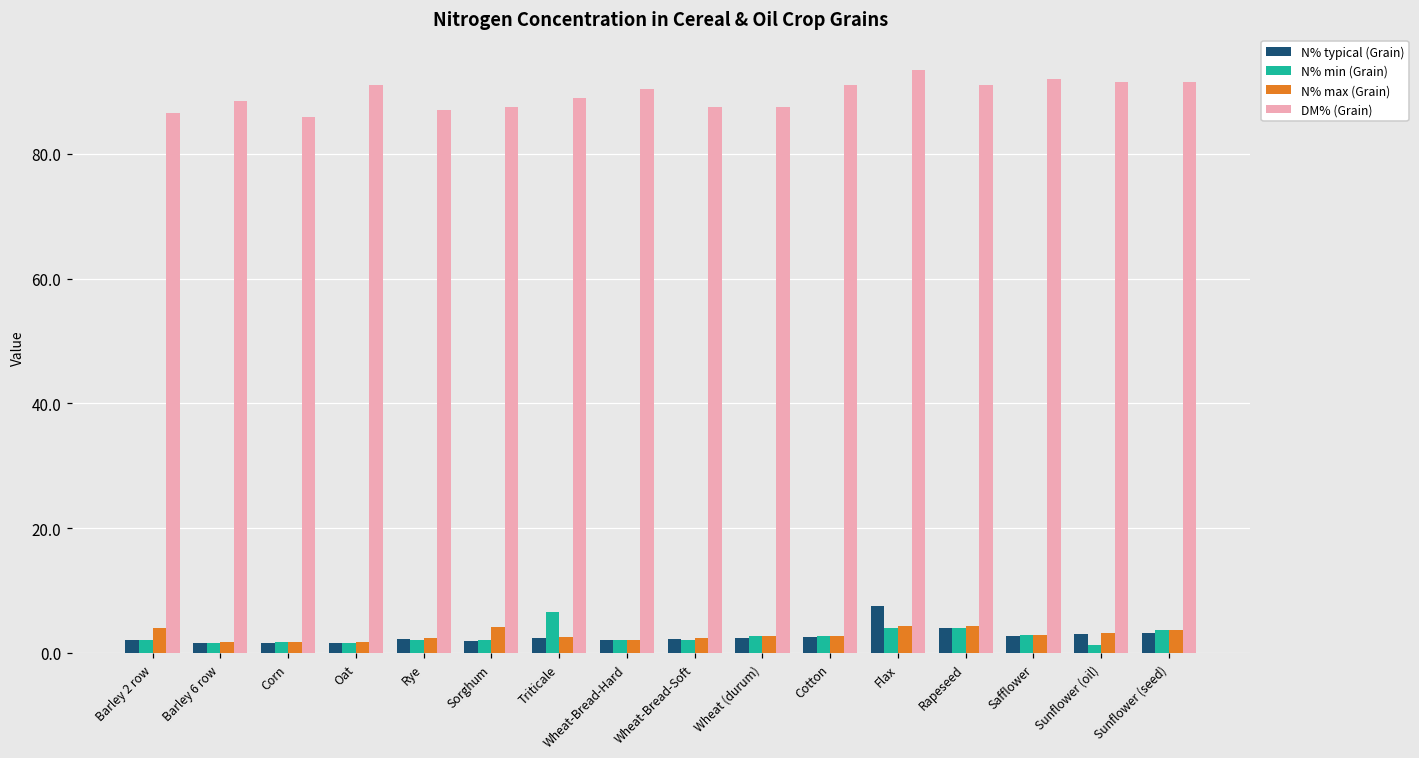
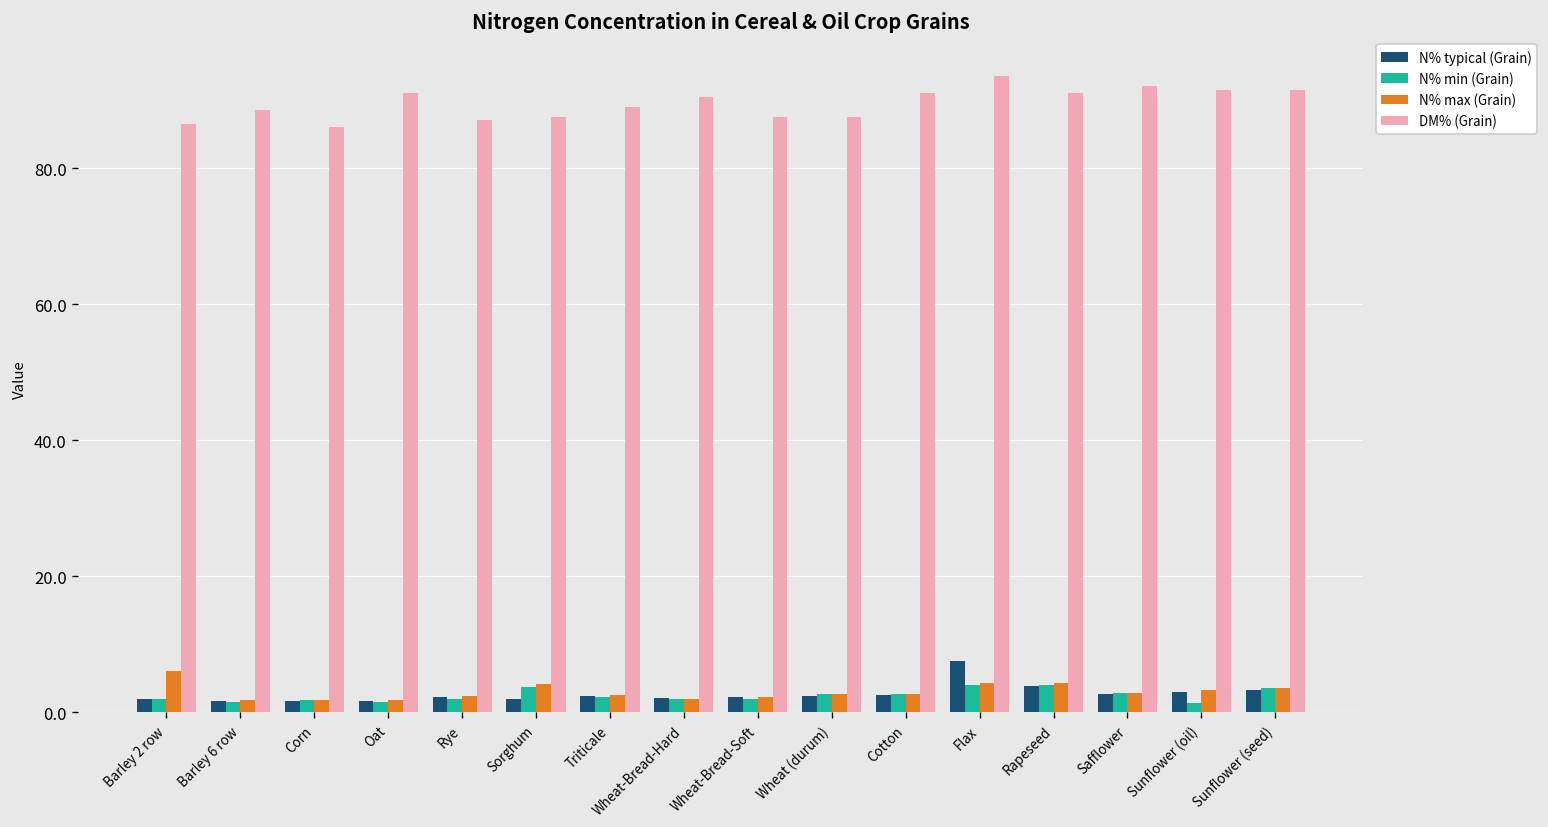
  {
    "N% typical (Grain)": {
      "Barley 2 row": 2,
      "Barley 6 row": 2,
      "Corn": 2,
      "Oat": 2,
      "Rye": 2,
      "Sorghum": 2,
      "Triticale": 2,
      "Wheat-Bread-Hard": 2,
      "Wheat-Bread-Soft": 2,
      "Wheat (durum)": 2,
      "Cotton": 3,
      "Flax": 8,
      "Rapeseed": 4,
      "Safflower": 3,
      "Sunflower (oil)": 3,
      "Sunflower (seed)": 3
    },
    "N% min (Grain)": {
      "Barley 2 row": 2,
      "Barley 6 row": 2,
      "Corn": 2,
      "Oat": 2,
      "Rye": 2,
-     "Sorghum": 2,
-     "Triticale": 7,
+     "Sorghum": 4,
+     "Triticale": 2,
      "Wheat-Bread-Hard": 2,
      "Wheat-Bread-Soft": 2,
      "Wheat (durum)": 3,
      "Cotton": 3,
      "Flax": 4,
      "Rapeseed": 4,
      "Safflower": 3,
      "Sunflower (oil)": 1,
      "Sunflower (seed)": 4
    },
    "N% max (Grain)": {
-     "Barley 2 row": 4,
+     "Barley 2 row": 6,
      "Barley 6 row": 2,
      "Corn": 2,
      "Oat": 2,
      "Rye": 2,
      "Sorghum": 4,
      "Triticale": 3,
      "Wheat-Bread-Hard": 2,
      "Wheat-Bread-Soft": 2,
      "Wheat (durum)": 3,
      "Cotton": 3,
      "Flax": 4,
      "Rapeseed": 4,
      "Safflower": 3,
      "Sunflower (oil)": 3,
      "Sunflower (seed)": 4
    },
    "DM% (Grain)": {
      "Barley 2 row": 87,
      "Barley 6 row": 89,
      "Corn": 86,
      "Oat": 91,
      "Rye": 87,
      "Sorghum": 88,
      "Triticale": 89,
      "Wheat-Bread-Hard": 90,
      "Wheat-Bread-Soft": 88,
      "Wheat (durum)": 88,
      "Cotton": 91,
      "Flax": 94,
      "Rapeseed": 91,
      "Safflower": 92,
      "Sunflower (oil)": 92,
      "Sunflower (seed)": 92
    }
  }
